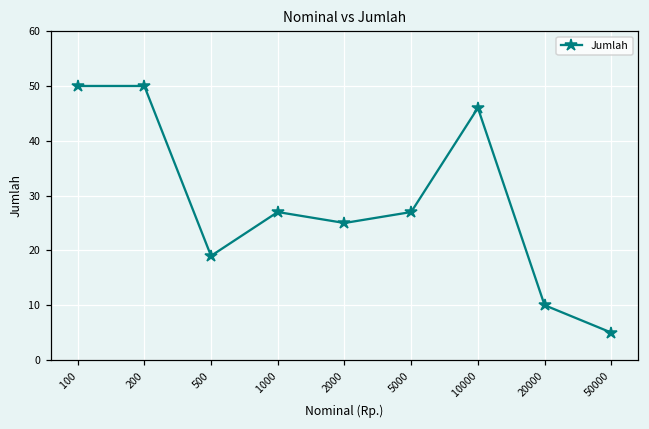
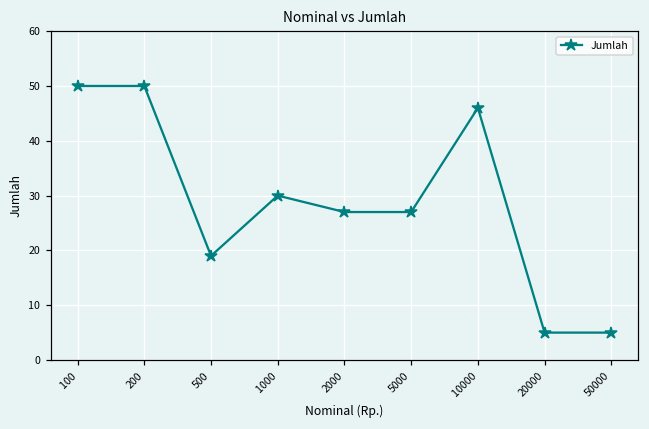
  {
    "100": 50,
    "200": 50,
    "500": 19,
-   "1000": 27,
-   "2000": 25,
+   "1000": 30,
+   "2000": 27,
    "5000": 27,
    "10000": 46,
-   "20000": 10,
+   "20000": 5,
    "50000": 5
  }
